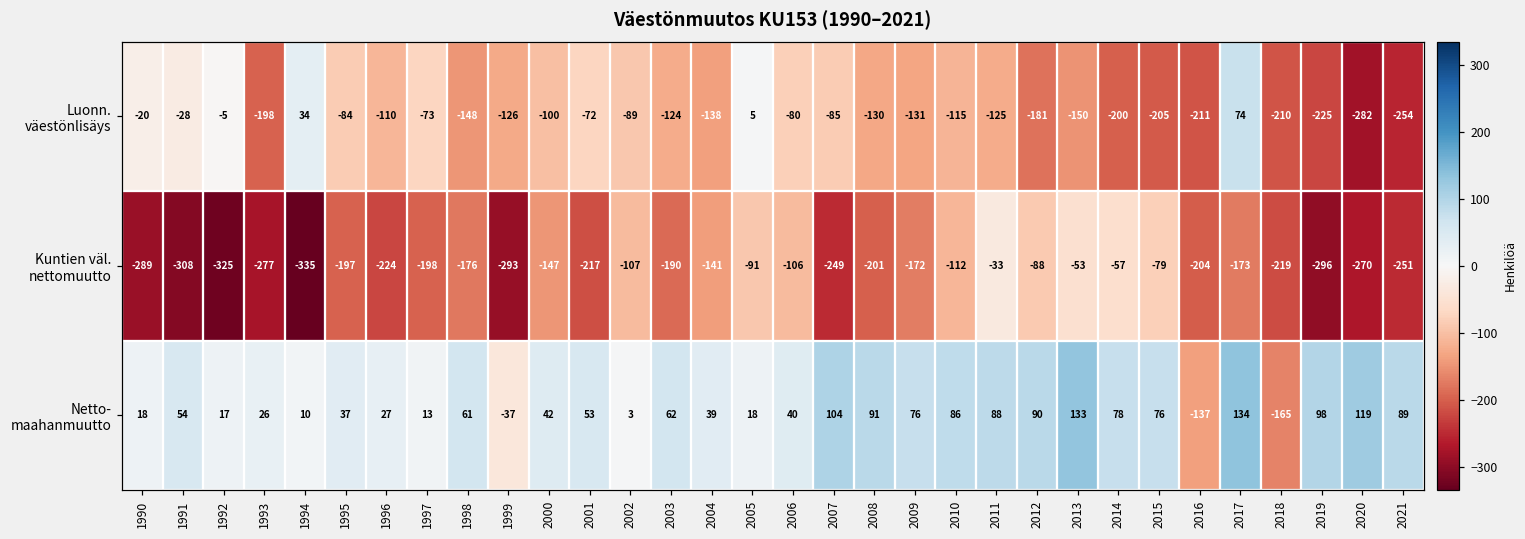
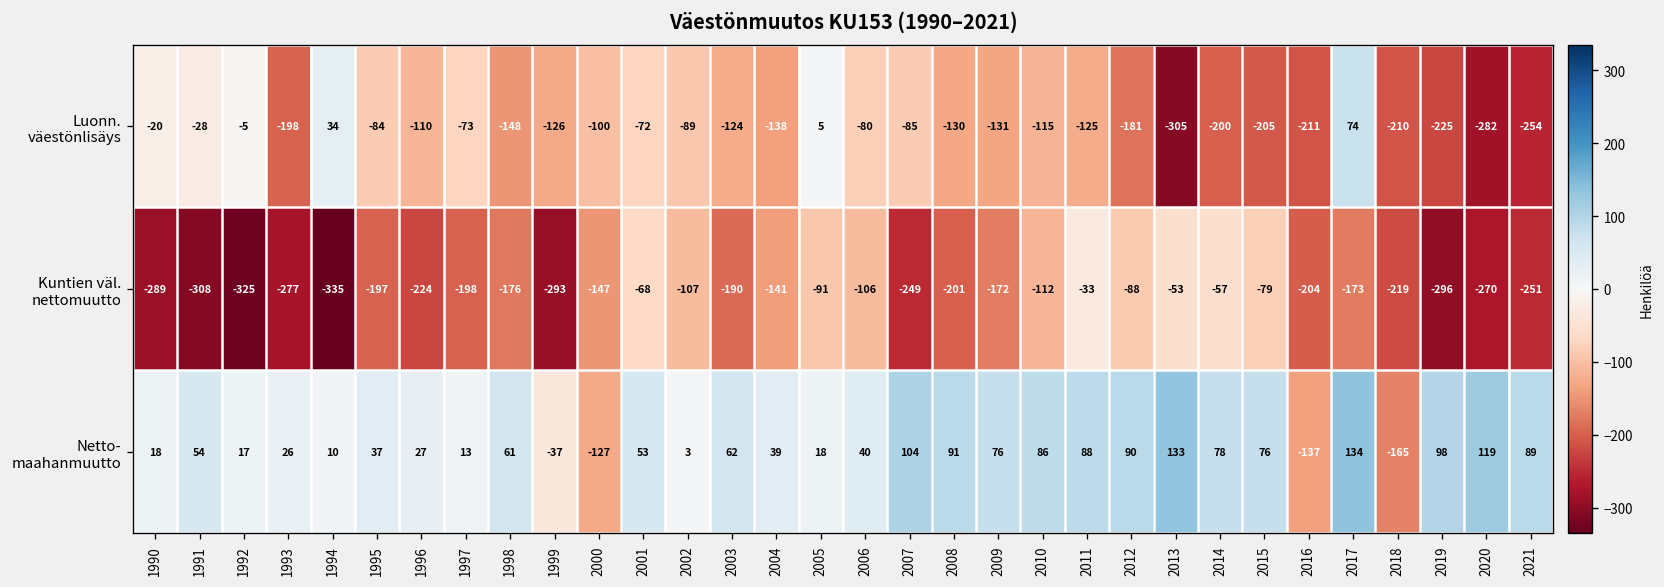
  {
    "Luonn. väestönlisäys": {
      "1990": -20,
      "1991": -28,
      "1992": -5,
      "1993": -198,
      "1994": 34,
      "1995": -84,
      "1996": -110,
      "1997": -73,
      "1998": -148,
      "1999": -126,
      "2000": -100,
      "2001": -72,
      "2002": -89,
      "2003": -124,
      "2004": -138,
      "2005": 5,
      "2006": -80,
      "2007": -85,
      "2008": -130,
      "2009": -131,
      "2010": -115,
      "2011": -125,
      "2012": -181,
-     "2013": -150,
+     "2013": -305,
      "2014": -200,
      "2015": -205,
      "2016": -211,
      "2017": 74,
      "2018": -210,
      "2019": -225,
      "2020": -282,
      "2021": -254
    },
    "Kuntien väl. nettomuutto": {
      "1990": -289,
      "1991": -308,
      "1992": -325,
      "1993": -277,
      "1994": -335,
      "1995": -197,
      "1996": -224,
      "1997": -198,
      "1998": -176,
      "1999": -293,
      "2000": -147,
-     "2001": -217,
+     "2001": -68,
      "2002": -107,
      "2003": -190,
      "2004": -141,
      "2005": -91,
      "2006": -106,
      "2007": -249,
      "2008": -201,
      "2009": -172,
      "2010": -112,
      "2011": -33,
      "2012": -88,
      "2013": -53,
      "2014": -57,
      "2015": -79,
      "2016": -204,
      "2017": -173,
      "2018": -219,
      "2019": -296,
      "2020": -270,
      "2021": -251
    },
    "Netto- maahanmuutto": {
      "1990": 18,
      "1991": 54,
      "1992": 17,
      "1993": 26,
      "1994": 10,
      "1995": 37,
      "1996": 27,
      "1997": 13,
      "1998": 61,
      "1999": -37,
-     "2000": 42,
+     "2000": -127,
      "2001": 53,
      "2002": 3,
      "2003": 62,
      "2004": 39,
      "2005": 18,
      "2006": 40,
      "2007": 104,
      "2008": 91,
      "2009": 76,
      "2010": 86,
      "2011": 88,
      "2012": 90,
      "2013": 133,
      "2014": 78,
      "2015": 76,
      "2016": -137,
      "2017": 134,
      "2018": -165,
      "2019": 98,
      "2020": 119,
      "2021": 89
    }
  }
